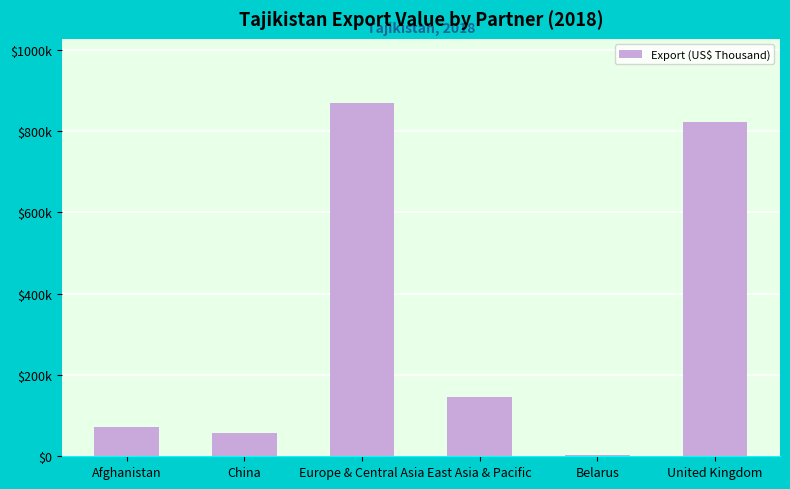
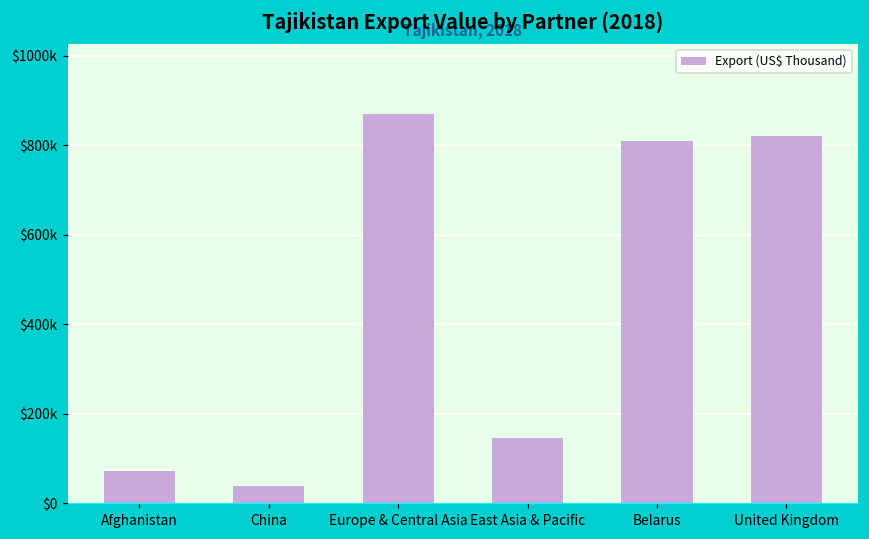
  {
    "Afghanistan": "$70000",
-   "China": "$60000",
+   "China": "$40000",
    "Europe & Central Asia": "$870000",
    "East Asia & Pacific": "$150000",
-   "Belarus": "$0",
+   "Belarus": "$810000",
    "United Kingdom": "$820000"
  }
